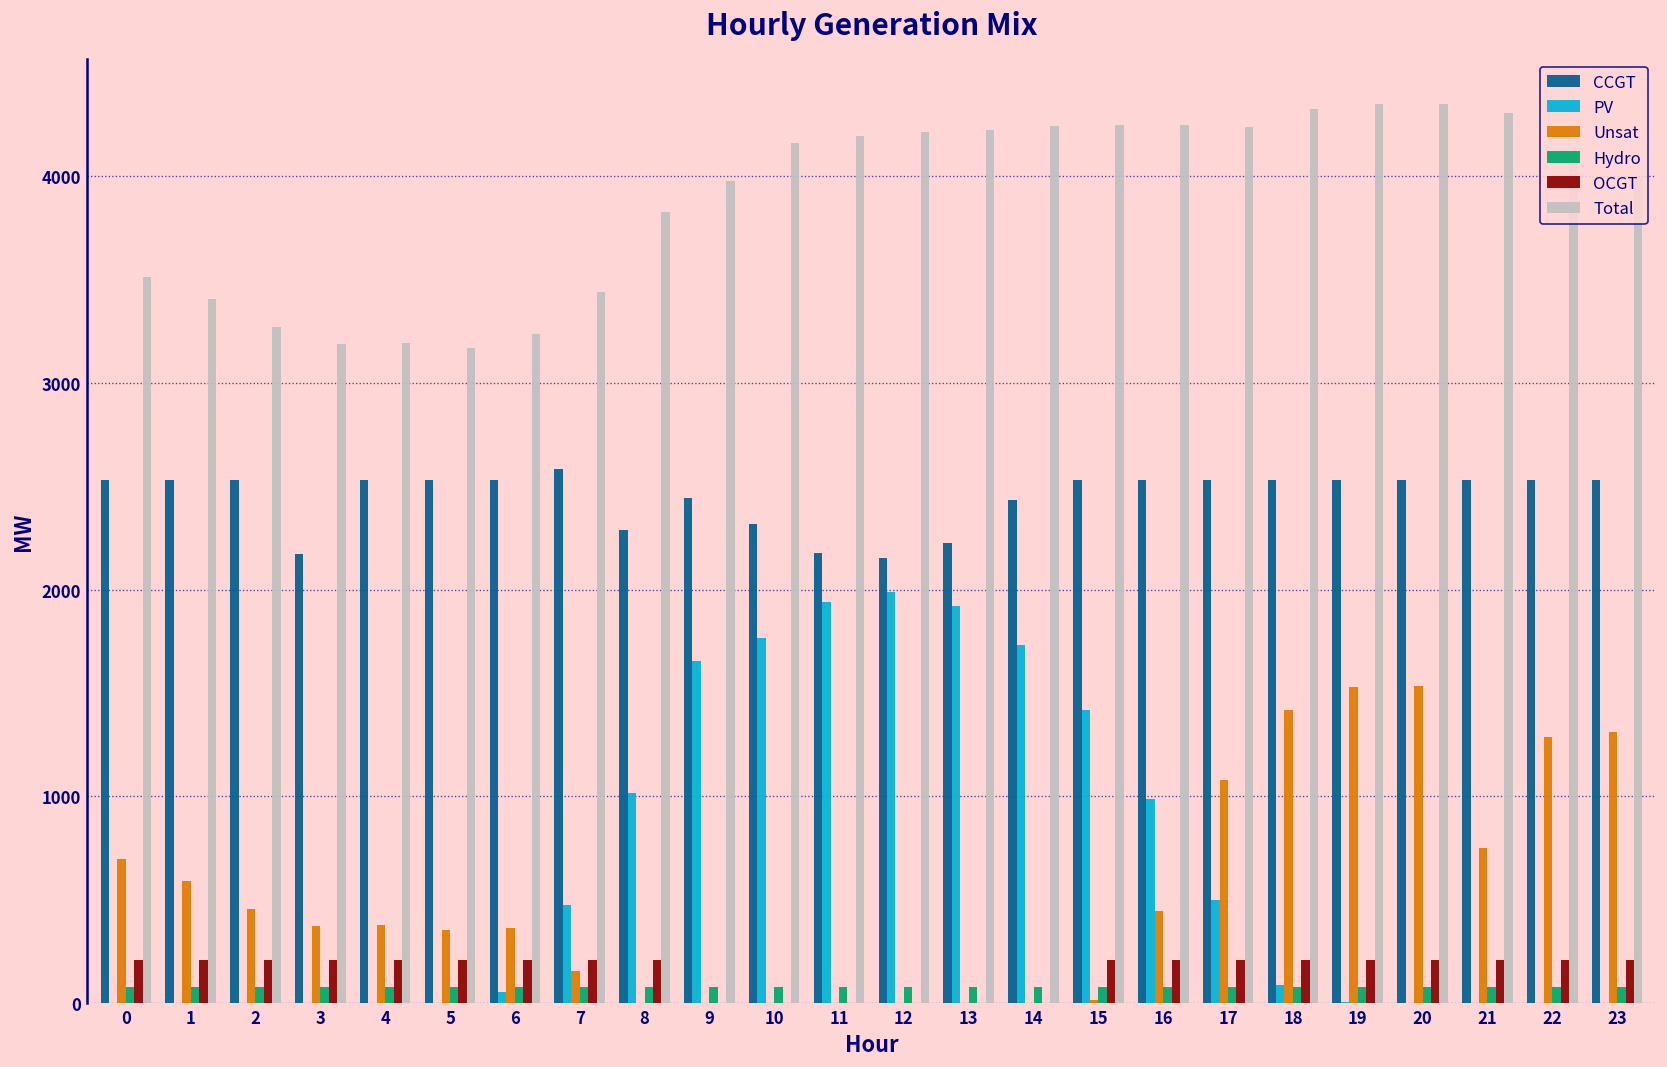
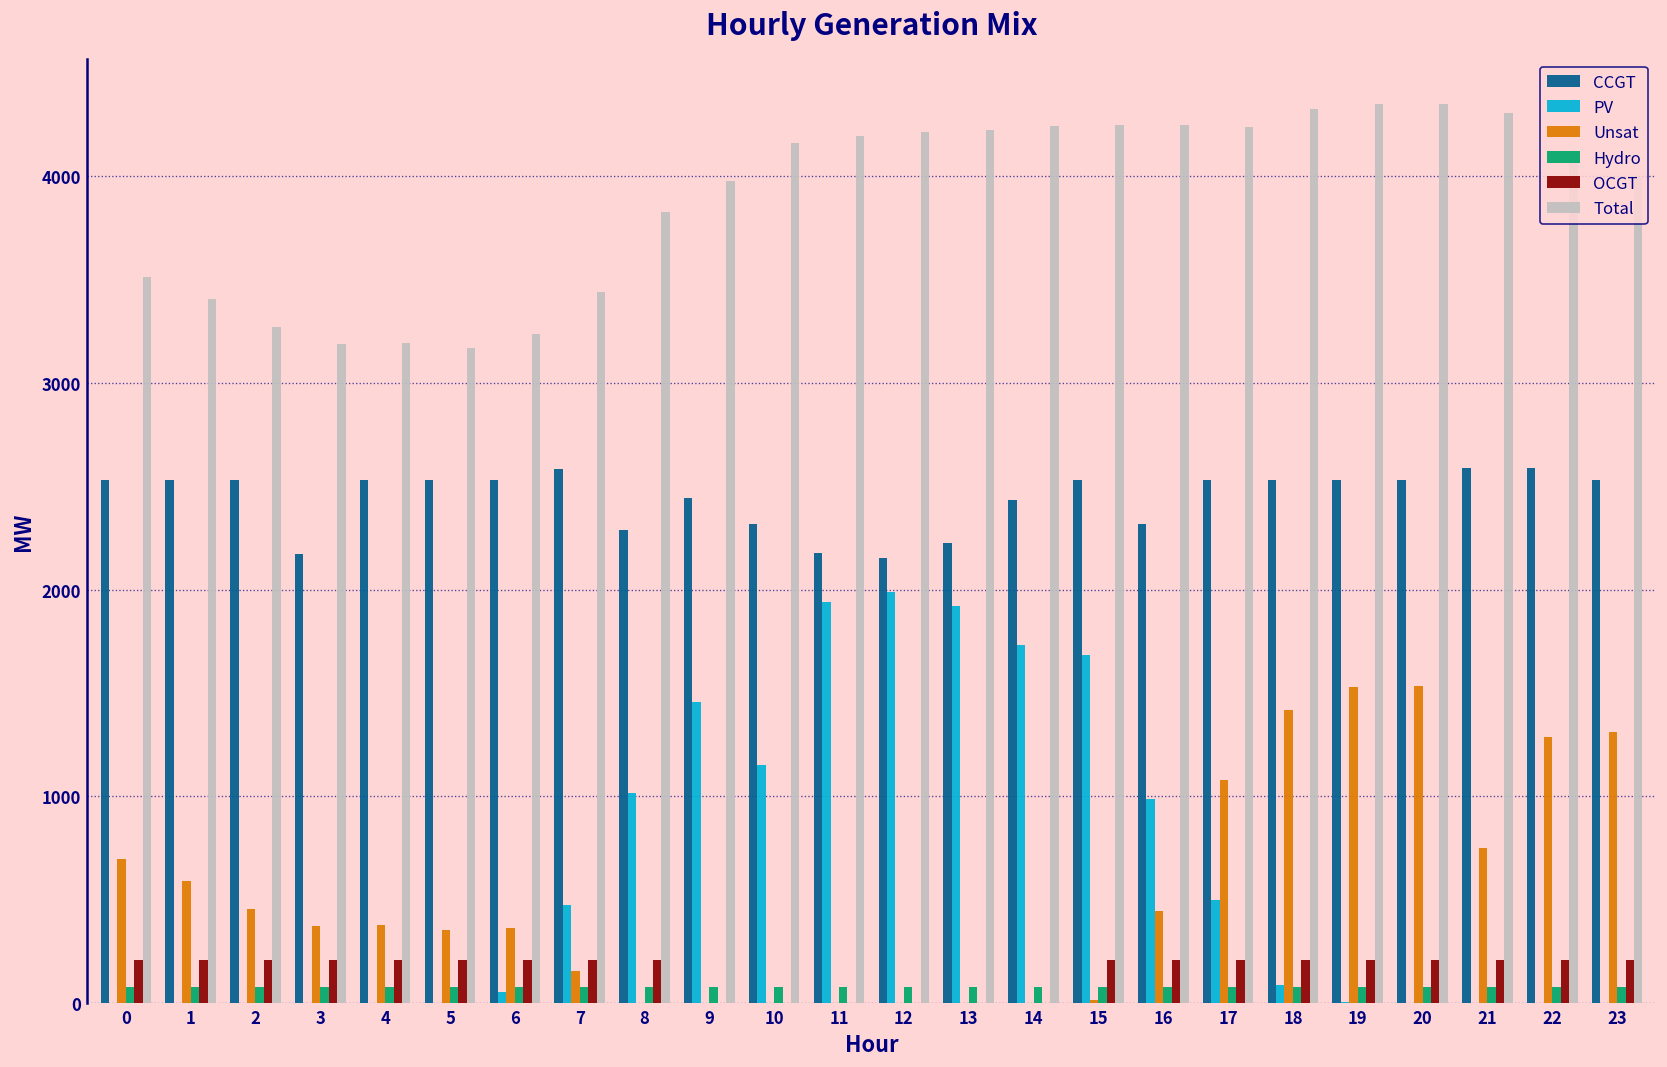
  {
    "CCGT": {
      "0": 2530,
      "1": 2530,
      "2": 2530,
      "3": 2170,
      "4": 2530,
      "5": 2530,
      "6": 2530,
      "7": 2580,
      "8": 2290,
      "9": 2440,
      "10": 2320,
      "11": 2180,
      "12": 2150,
      "13": 2230,
      "14": 2440,
      "15": 2530,
-     "16": 2530,
+     "16": 2320,
      "17": 2530,
      "18": 2530,
      "19": 2530,
      "20": 2530,
-     "21": 2530,
-     "22": 2530,
+     "21": 2590,
+     "22": 2590,
      "23": 2530
    },
    "PV": {
      "0": 0,
      "1": 0,
      "2": 0,
      "3": 0,
      "4": 0,
      "6": 60,
      "7": 470,
      "8": 1020,
-     "9": 1650,
-     "10": 1770,
+     "9": 1460,
+     "10": 1150,
      "11": 1940,
      "12": 1990,
      "13": 1920,
      "14": 1730,
-     "15": 1420,
+     "15": 1680,
      "16": 990,
      "17": 500,
      "18": 90,
      "20": 0,
      "21": 0,
      "22": 0,
      "23": 0
    },
    "Unsat": {
      "0": 700,
      "1": 590,
      "2": 450,
      "3": 370,
      "4": 380,
      "5": 350,
      "6": 360,
      "7": 150,
      "8": 0,
      "9": 0,
      "10": 0,
      "11": 0,
      "12": 0,
      "13": 0,
      "14": 0,
      "16": 440,
      "17": 1080,
      "18": 1420,
      "19": 1530,
      "20": 1530,
      "21": 750,
      "22": 1290,
      "23": 1310
    },
    "Hydro": {
      "0": 80,
      "1": 80,
      "2": 80,
      "3": 80,
      "4": 80,
      "5": 80,
      "6": 80,
      "7": 80,
      "8": 80,
      "9": 80,
      "10": 80,
      "11": 80,
      "12": 80,
      "13": 80,
      "14": 80,
      "15": 80,
      "16": 80,
      "17": 80,
      "18": 80,
      "19": 80,
      "20": 80,
      "21": 80,
      "22": 80,
      "23": 80
    },
    "OCGT": {
      "0": 210,
      "1": 210,
      "2": 210,
      "3": 210,
      "4": 210,
      "5": 210,
      "6": 210,
      "7": 210,
      "8": 210,
      "9": 0,
      "10": 0,
      "11": 0,
      "12": 0,
      "13": 0,
      "14": 0,
      "15": 210,
      "16": 210,
      "17": 210,
      "18": 210,
      "19": 210,
      "20": 210,
      "21": 210,
      "22": 210,
      "23": 210
    },
    "Total": {
      "0": 3510,
      "1": 3410,
      "2": 3270,
      "3": 3190,
      "4": 3200,
      "5": 3170,
      "6": 3240,
      "7": 3440,
      "8": 3830,
      "9": 3980,
      "10": 4160,
      "11": 4190,
      "12": 4220,
      "13": 4220,
      "14": 4250,
      "15": 4250,
      "16": 4250,
      "17": 4240,
      "18": 4330,
      "19": 4350,
      "20": 4350,
      "21": 4310
    }
  }
